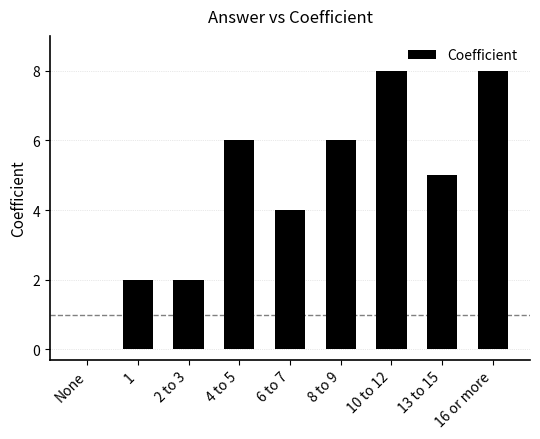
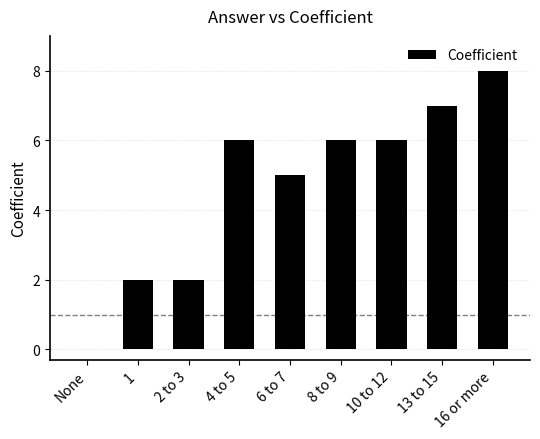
  {
    "None": 0,
    "1": 2,
    "2 to 3": 2,
    "4 to 5": 6,
-   "6 to 7": 4,
+   "6 to 7": 5,
    "8 to 9": 6,
-   "10 to 12": 8,
-   "13 to 15": 5,
+   "10 to 12": 6,
+   "13 to 15": 7,
    "16 or more": 8
  }
